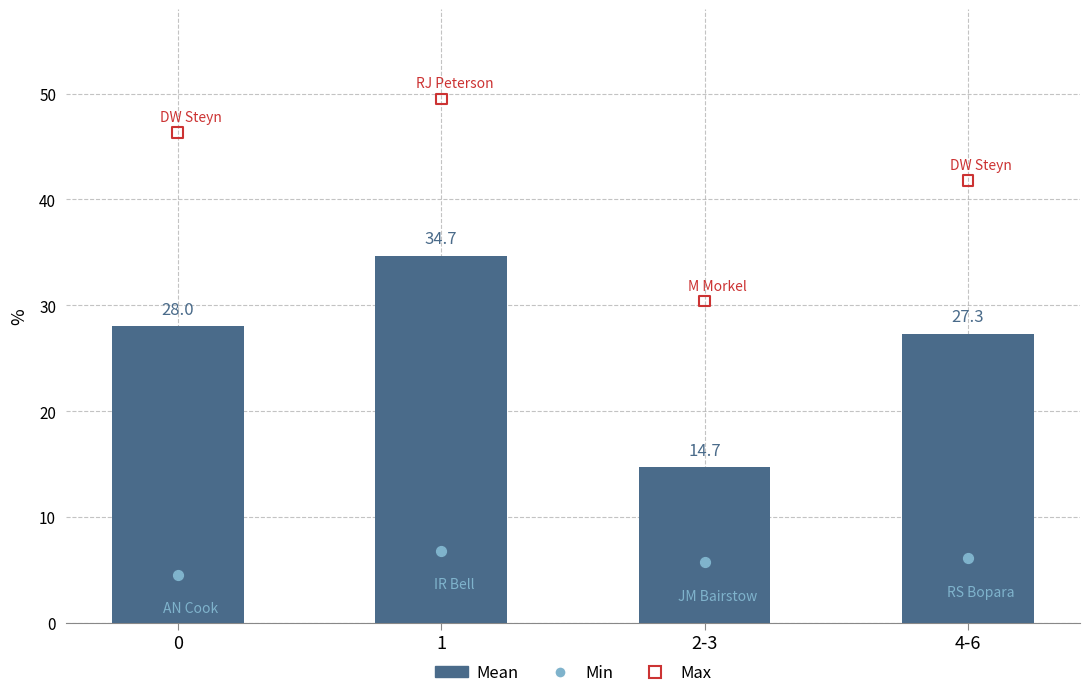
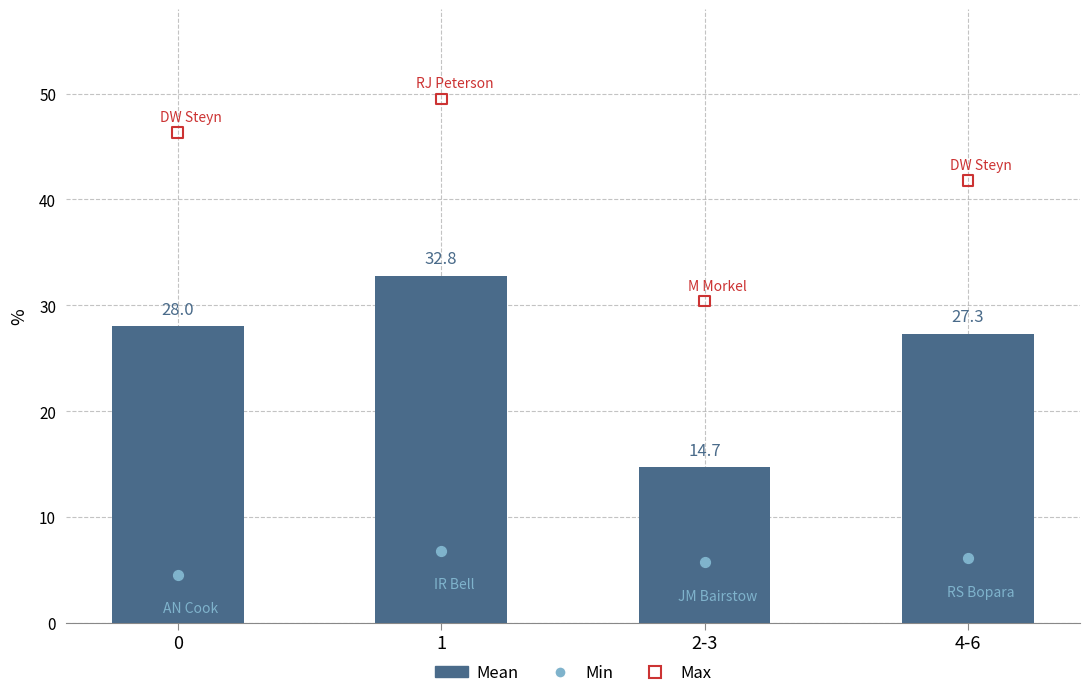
  {
    "Mean": {
      "0": 28.0,
-     "1": 34.7,
+     "1": 32.8,
      "2-3": 14.7,
      "4-6": 27.3
    }
  }
